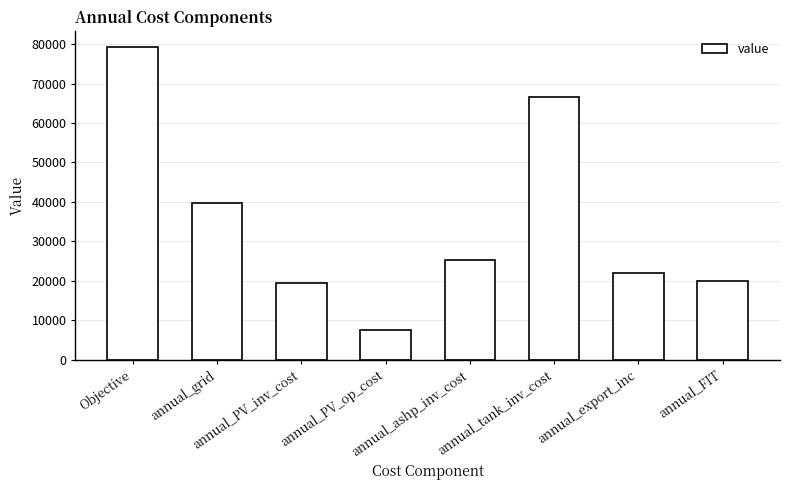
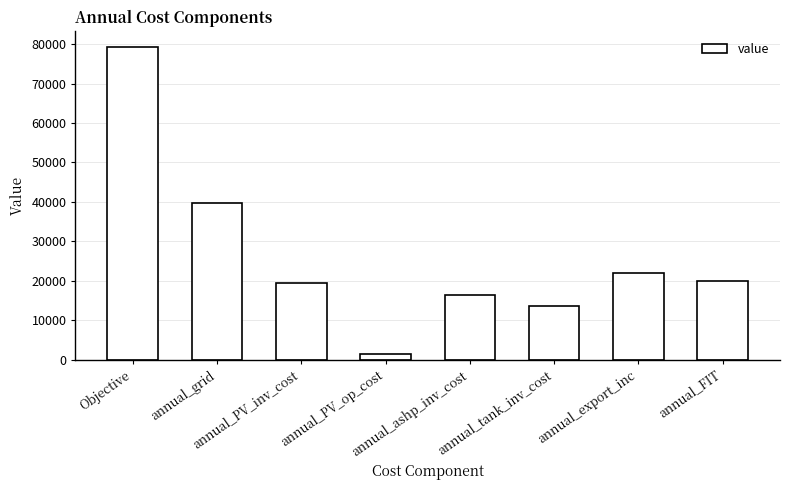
  {
    "Objective": 79000,
    "annual_grid": 40000,
    "annual_PV_inv_cost": 19000,
-   "annual_PV_op_cost": 7000,
-   "annual_ashp_inv_cost": 25000,
-   "annual_tank_inv_cost": 67000,
+   "annual_PV_op_cost": 1000,
+   "annual_ashp_inv_cost": 16000,
+   "annual_tank_inv_cost": 14000,
    "annual_export_inc": 22000,
    "annual_FIT": 20000
  }
